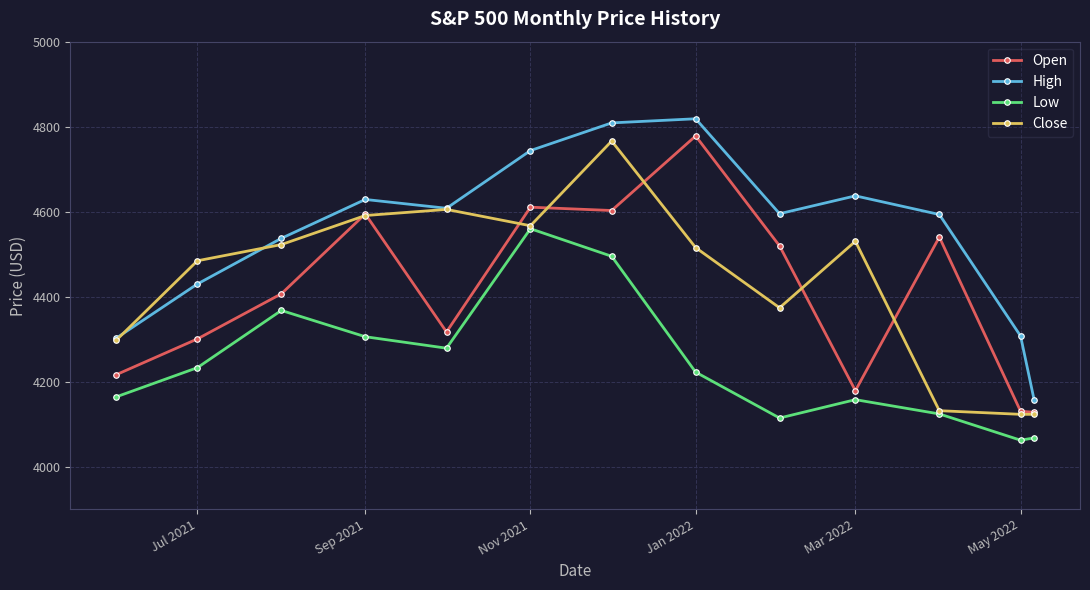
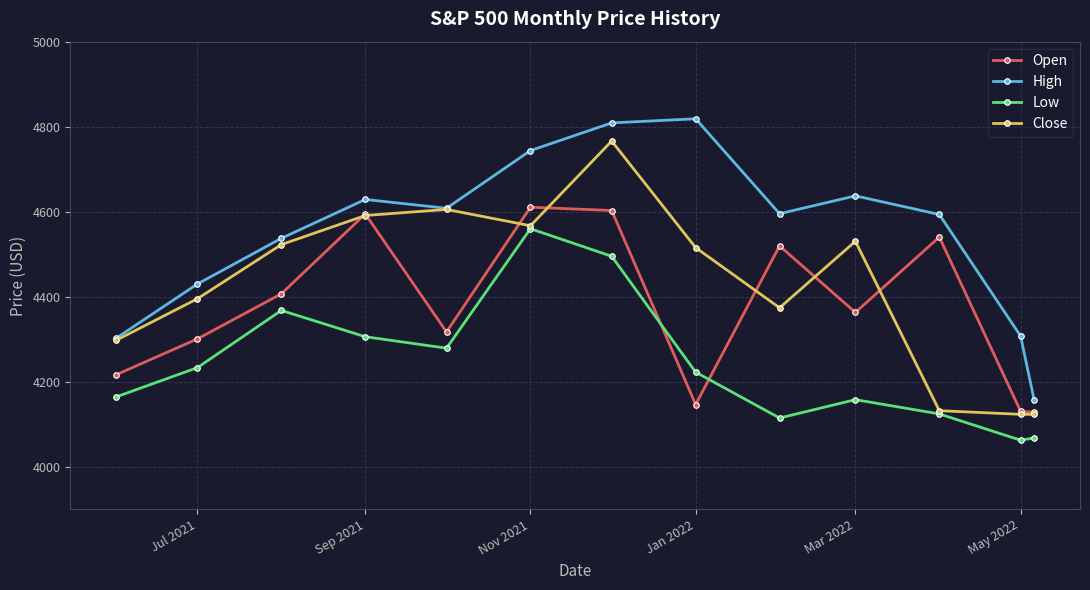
  {
    "Open": {
      "Jul 2021": 4300,
      "Nov 2021": 4610,
-     "Jan 2022": 4780,
-     "Mar 2022": 4180,
+     "Jan 2022": 4150,
+     "Mar 2022": 4360,
      "May 2022": 4130
    },
    "High": {
      "Jul 2021": 4430,
      "Sep 2021": 4630,
      "Nov 2021": 4740,
      "Jan 2022": 4820,
      "Mar 2022": 4640,
      "May 2022": 4310
    },
    "Low": {
      "Jul 2021": 4230,
      "Sep 2021": 4310,
      "Nov 2021": 4560,
      "Jan 2022": 4220,
      "Mar 2022": 4160,
      "May 2022": 4060
    },
    "Close": {
-     "Jul 2021": 4480,
+     "Jul 2021": 4400,
      "Nov 2021": 4570,
      "Jan 2022": 4520,
      "Mar 2022": 4530,
      "May 2022": 4120
    }
  }
